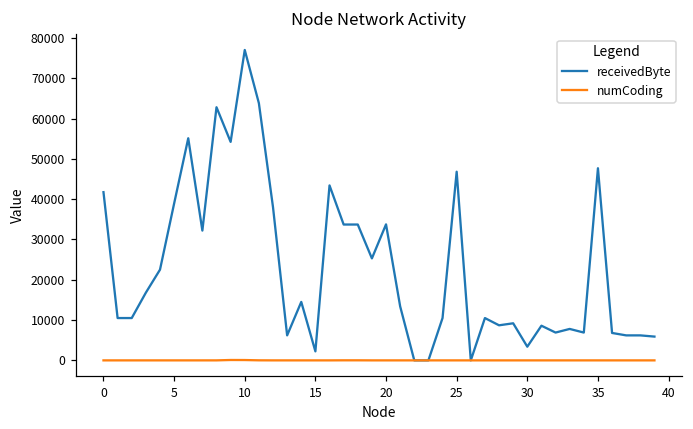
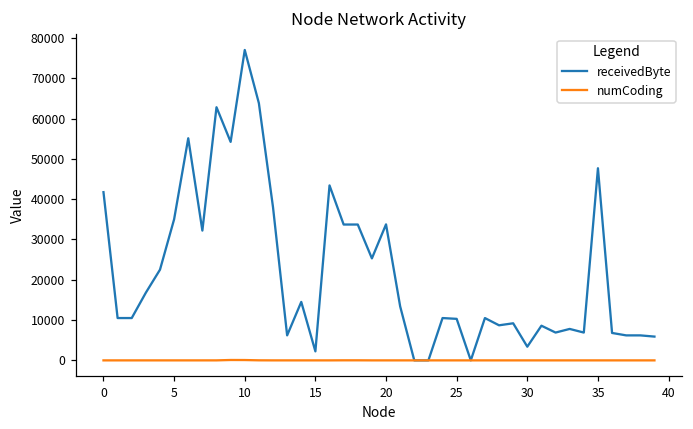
  {
    "receivedByte": {
      "0": 42000,
-     "5": 39000,
+     "5": 35000,
      "10": 77000,
      "15": 2000,
      "20": 34000,
-     "25": 47000,
+     "25": 10000,
      "30": 3000,
      "35": 48000
    },
    "numCoding": {
      "0": 0,
      "5": 0,
      "10": 0,
      "15": 0,
      "20": 0,
      "25": 0,
      "30": 0,
      "35": 0
    }
  }
